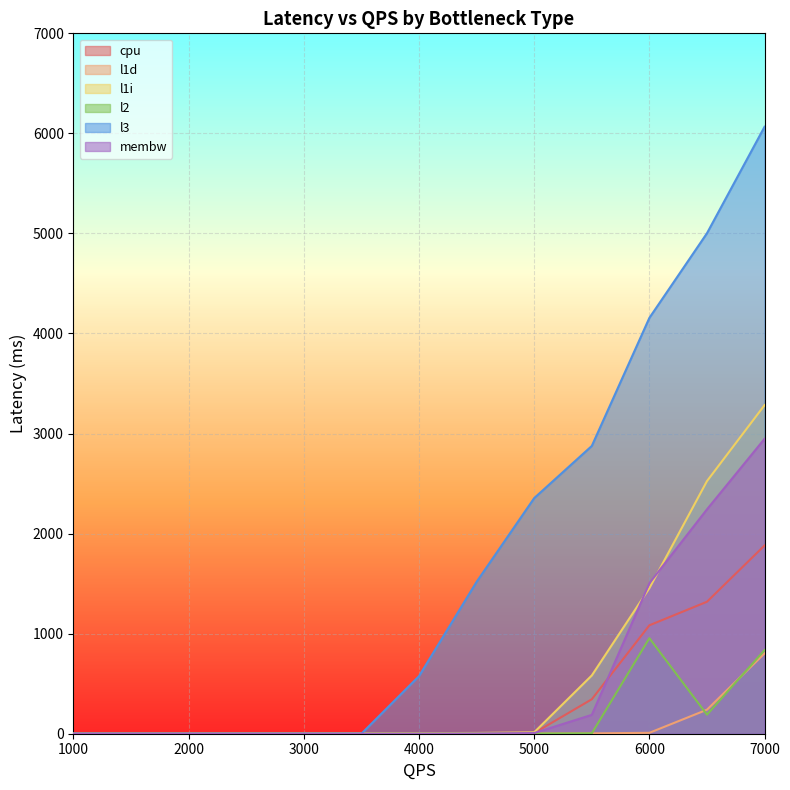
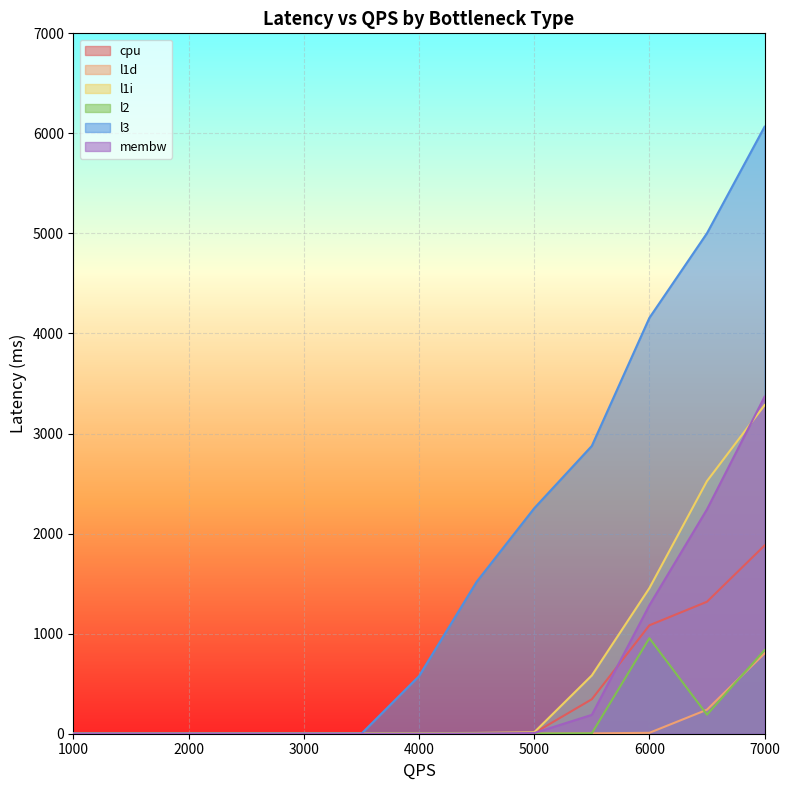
  {
    "cpu": {
      "6000": 1080,
      "7000": 1880
    },
    "l2": {
      "6000": 950,
      "7000": 840
    },
    "l3": {
      "4000": 580,
-     "5000": 2350,
+     "5000": 2250,
      "6000": 4160,
      "7000": 6070
    },
    "membw": {
-     "6000": 1500,
-     "7000": 2950
+     "6000": 1280,
+     "7000": 3370
    }
  }
